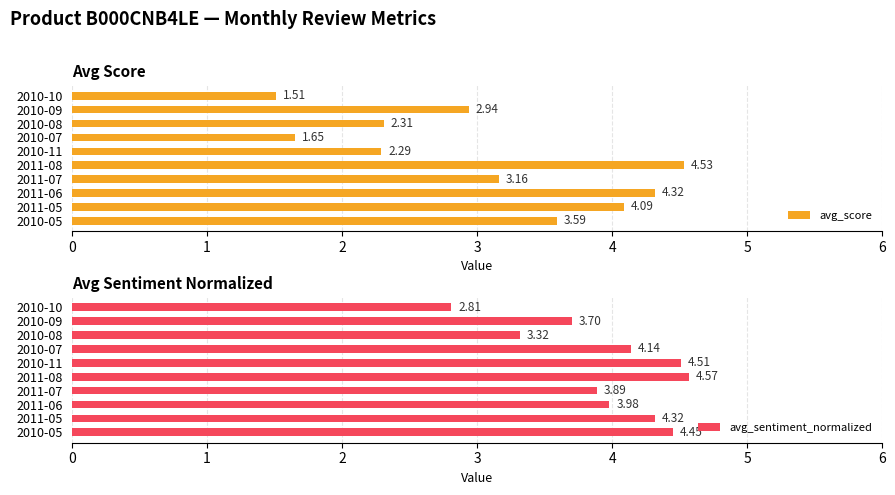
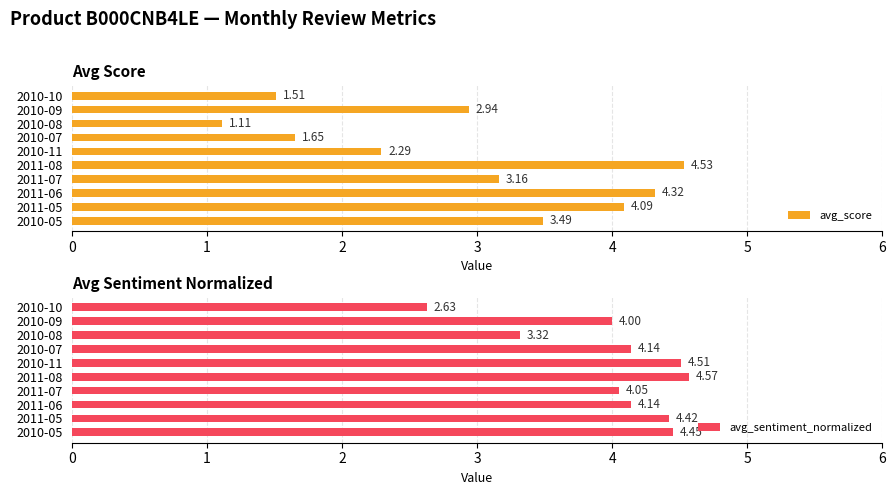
  {
    "Avg Score": {
      "2010-10": 1.51,
      "2010-09": 2.94,
-     "2010-08": 2.31,
+     "2010-08": 1.11,
      "2010-07": 1.65,
      "2010-11": 2.29,
      "2011-08": 4.53,
      "2011-07": 3.16,
      "2011-06": 4.32,
      "2011-05": 4.09,
-     "2010-05": 3.59
+     "2010-05": 3.49
    },
    "Avg Sentiment Normalized": {
-     "2010-10": 2.81,
-     "2010-09": 3.70,
+     "2010-10": 2.63,
+     "2010-09": 4.00,
      "2010-08": 3.32,
      "2010-07": 4.14,
      "2010-11": 4.51,
      "2011-08": 4.57,
-     "2011-07": 3.89,
-     "2011-06": 3.98,
-     "2011-05": 4.32,
+     "2011-07": 4.05,
+     "2011-06": 4.14,
+     "2011-05": 4.42,
      "2010-05": 4.45
    }
  }
